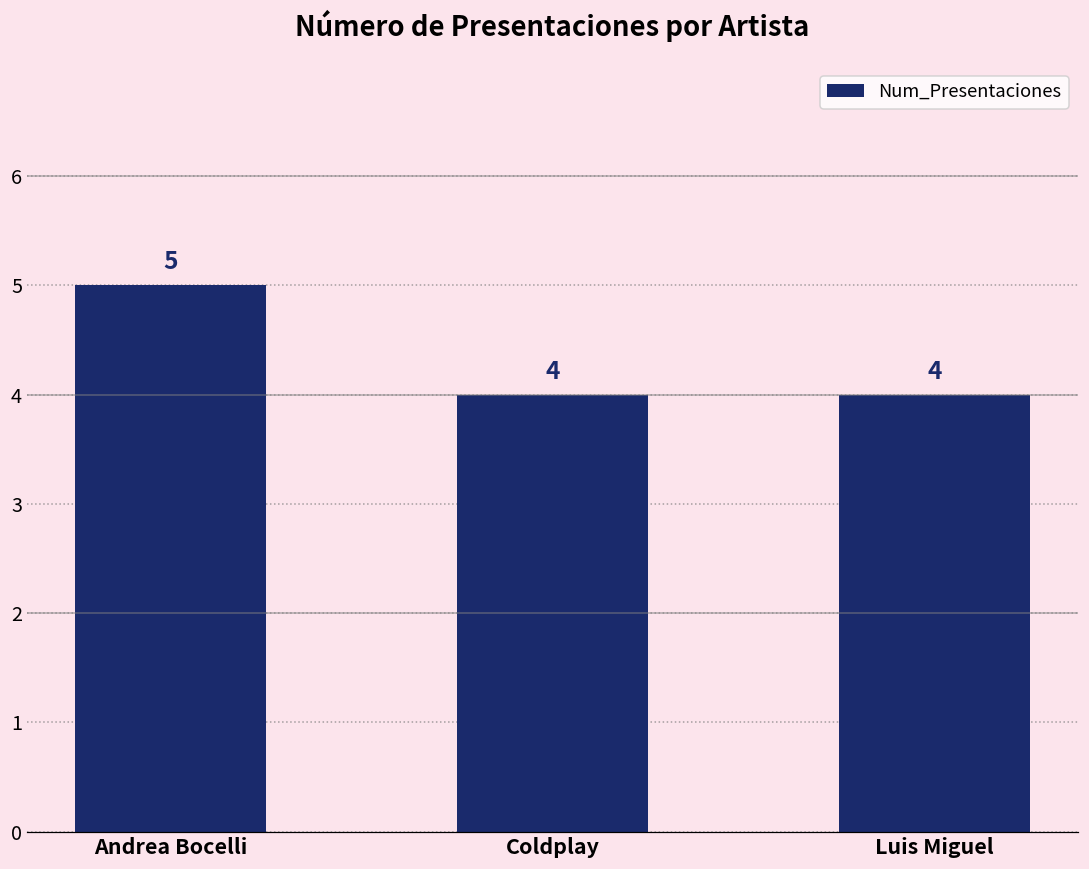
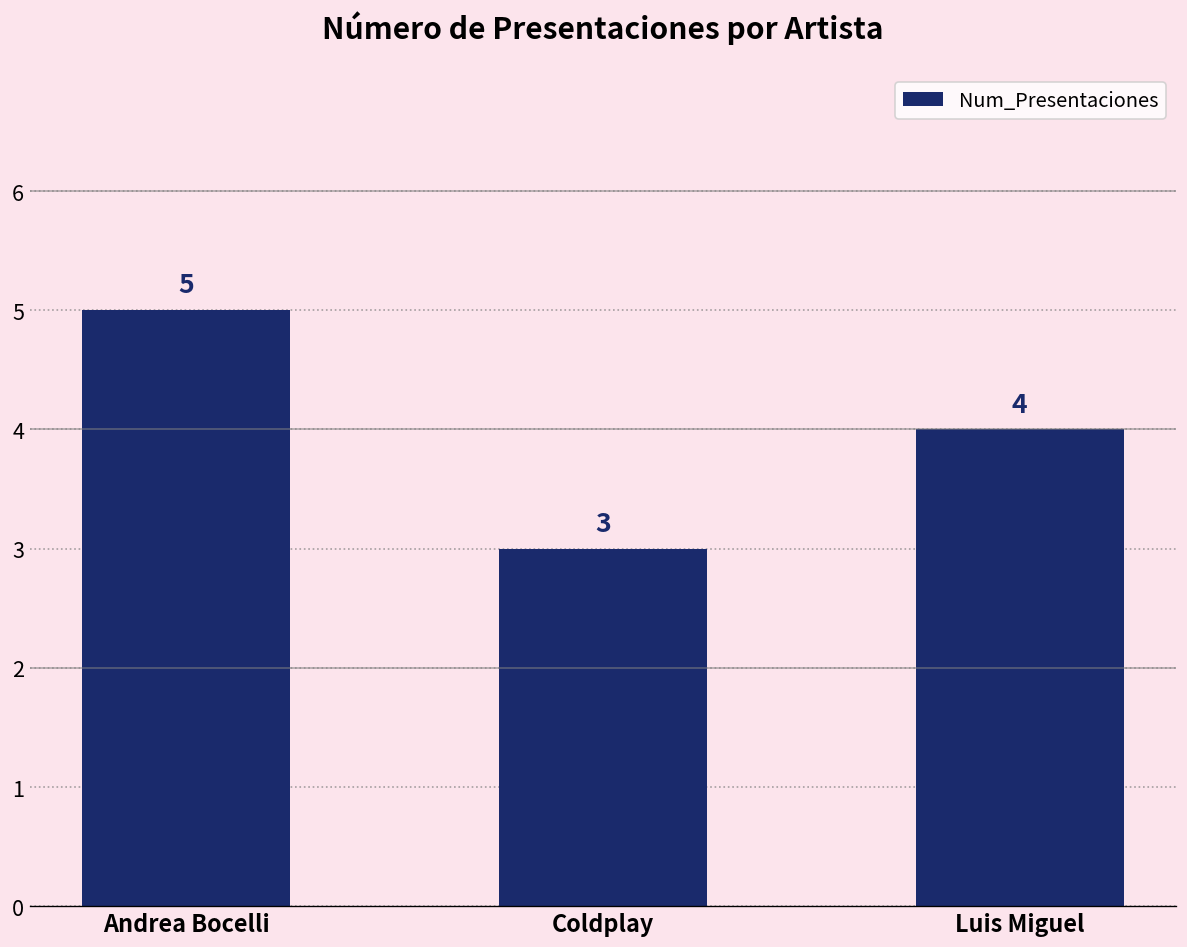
  {
    "Andrea Bocelli": 5,
-   "Coldplay": 4,
+   "Coldplay": 3,
    "Luis Miguel": 4
  }
